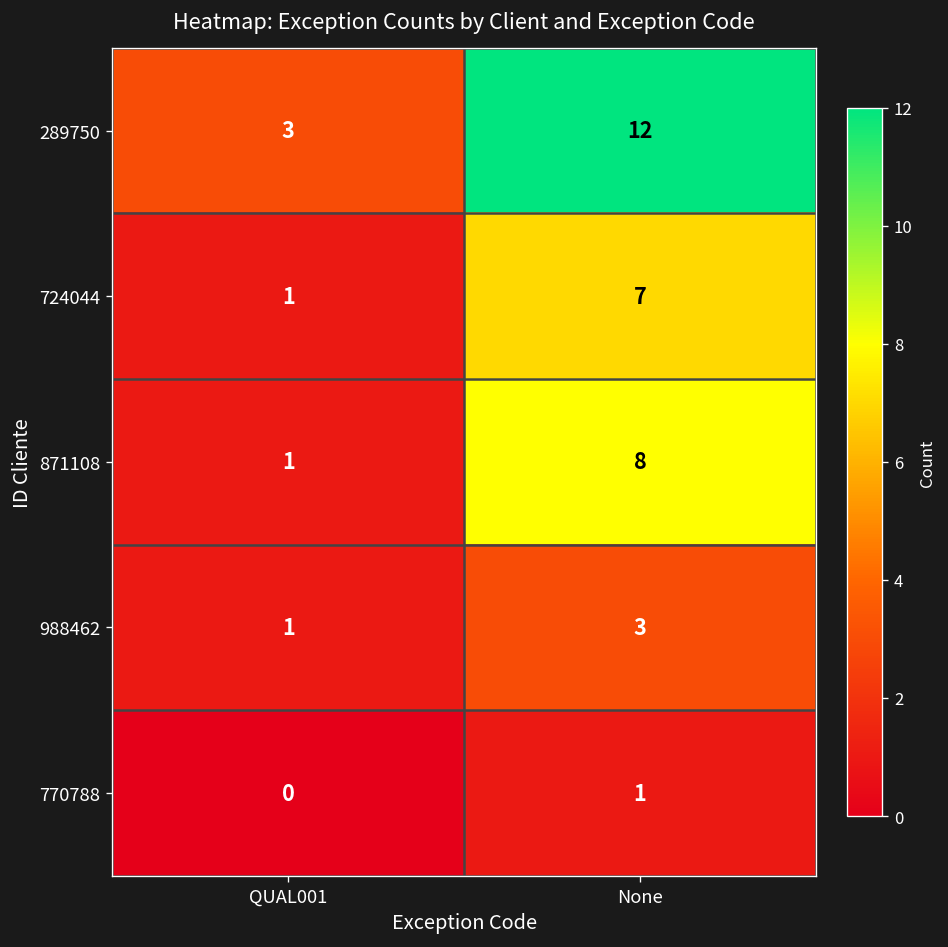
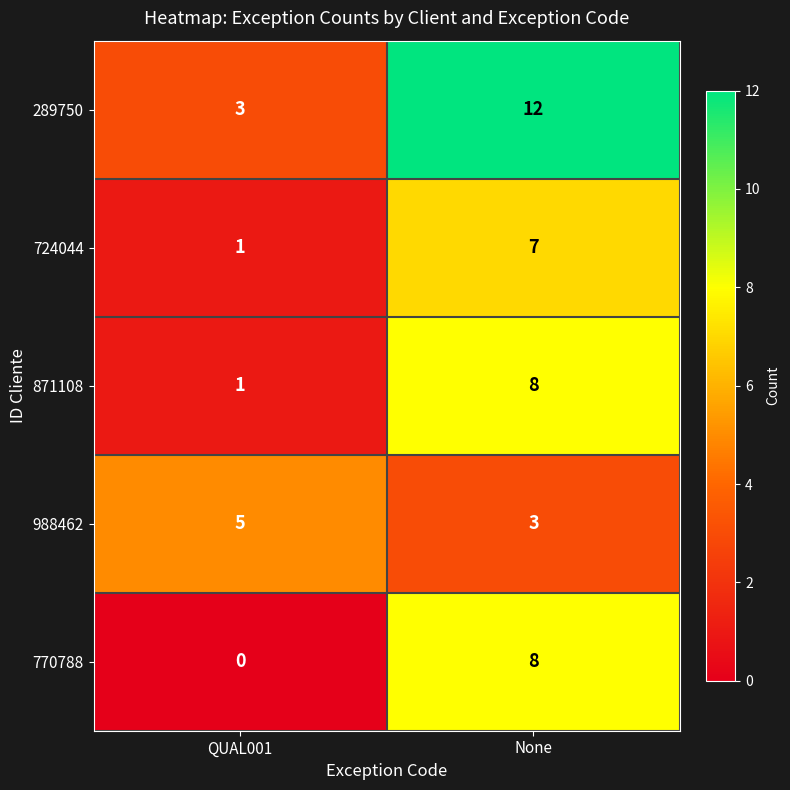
  {
    "289750": {
      "QUAL001": 3,
      "None": 12
    },
    "724044": {
      "QUAL001": 1,
      "None": 7
    },
    "871108": {
      "QUAL001": 1,
      "None": 8
    },
    "988462": {
-     "QUAL001": 1,
+     "QUAL001": 5,
      "None": 3
    },
    "770788": {
      "QUAL001": 0,
-     "None": 1
+     "None": 8
    }
  }
